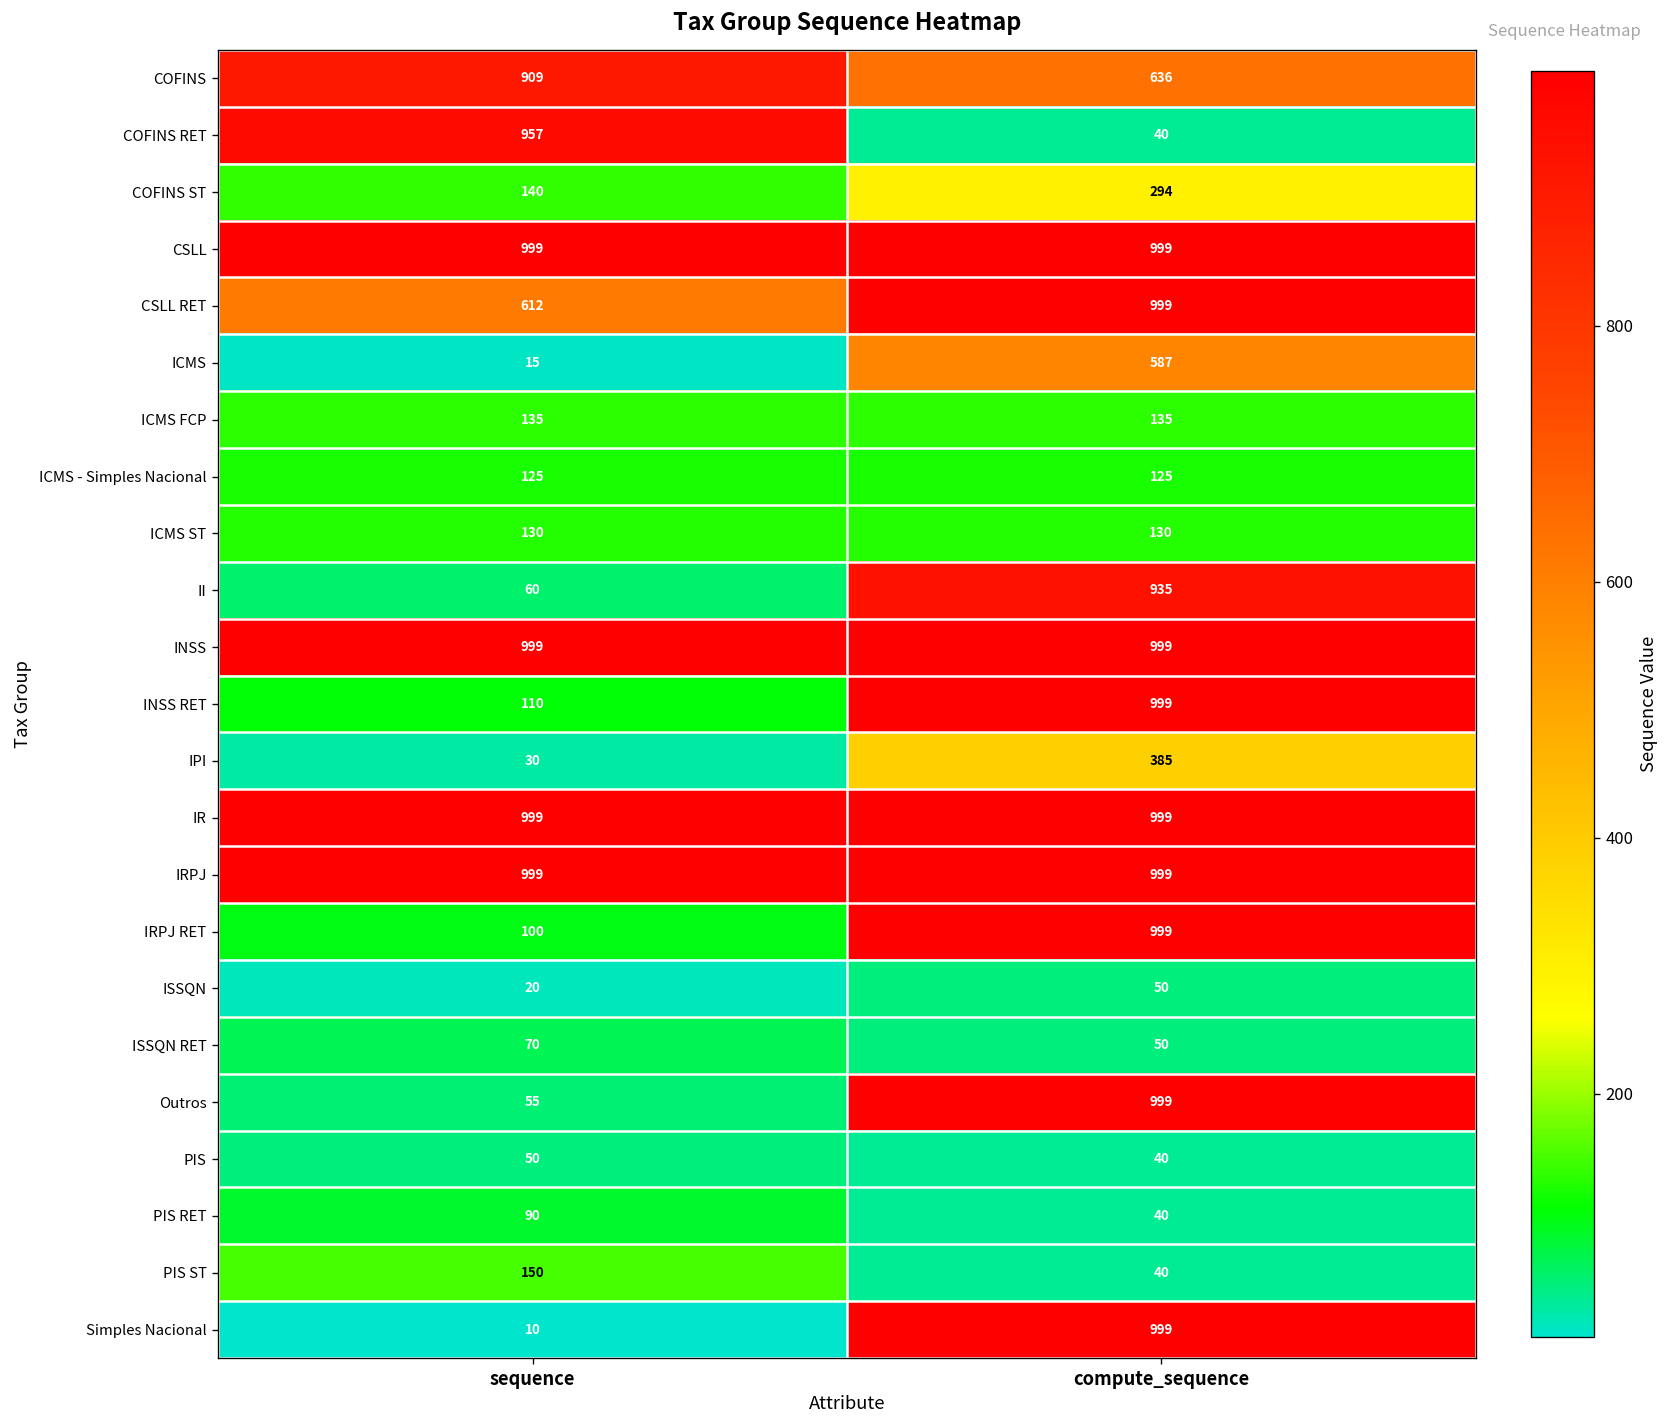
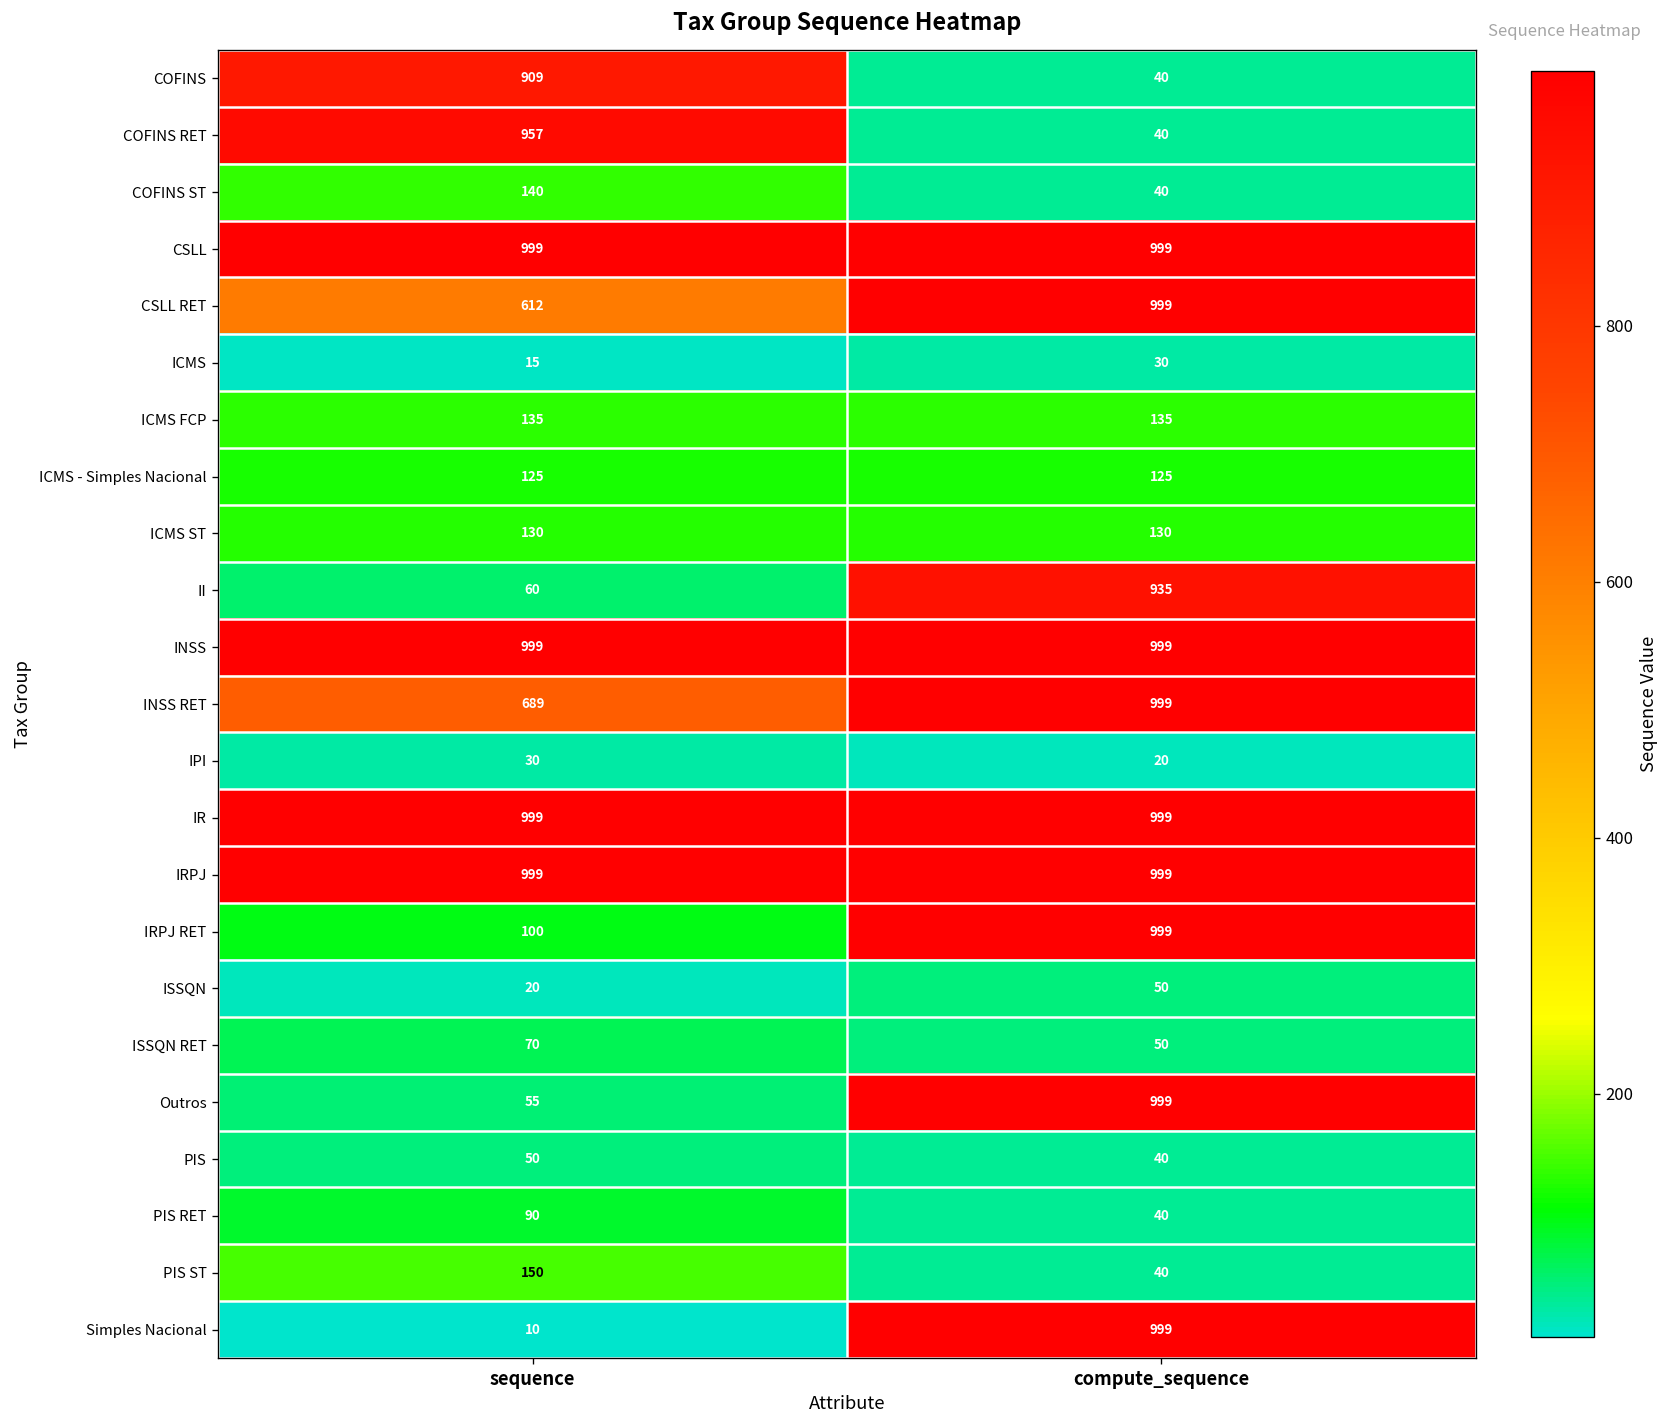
  {
    "COFINS": {
      "sequence": 909,
-     "compute_sequence": 636
+     "compute_sequence": 40
    },
    "COFINS RET": {
      "sequence": 957,
      "compute_sequence": 40
    },
    "COFINS ST": {
      "sequence": 140,
-     "compute_sequence": 294
+     "compute_sequence": 40
    },
    "CSLL": {
      "sequence": 999,
      "compute_sequence": 999
    },
    "CSLL RET": {
      "sequence": 612,
      "compute_sequence": 999
    },
    "ICMS": {
      "sequence": 15,
-     "compute_sequence": 587
+     "compute_sequence": 30
    },
    "ICMS FCP": {
      "sequence": 135,
      "compute_sequence": 135
    },
    "ICMS - Simples Nacional": {
      "sequence": 125,
      "compute_sequence": 125
    },
    "ICMS ST": {
      "sequence": 130,
      "compute_sequence": 130
    },
    "II": {
      "sequence": 60,
      "compute_sequence": 935
    },
    "INSS": {
      "sequence": 999,
      "compute_sequence": 999
    },
    "INSS RET": {
-     "sequence": 110,
+     "sequence": 689,
      "compute_sequence": 999
    },
    "IPI": {
      "sequence": 30,
-     "compute_sequence": 385
+     "compute_sequence": 20
    },
    "IR": {
      "sequence": 999,
      "compute_sequence": 999
    },
    "IRPJ": {
      "sequence": 999,
      "compute_sequence": 999
    },
    "IRPJ RET": {
      "sequence": 100,
      "compute_sequence": 999
    },
    "ISSQN": {
      "sequence": 20,
      "compute_sequence": 50
    },
    "ISSQN RET": {
      "sequence": 70,
      "compute_sequence": 50
    },
    "Outros": {
      "sequence": 55,
      "compute_sequence": 999
    },
    "PIS": {
      "sequence": 50,
      "compute_sequence": 40
    },
    "PIS RET": {
      "sequence": 90,
      "compute_sequence": 40
    },
    "PIS ST": {
      "sequence": 150,
      "compute_sequence": 40
    },
    "Simples Nacional": {
      "sequence": 10,
      "compute_sequence": 999
    }
  }
